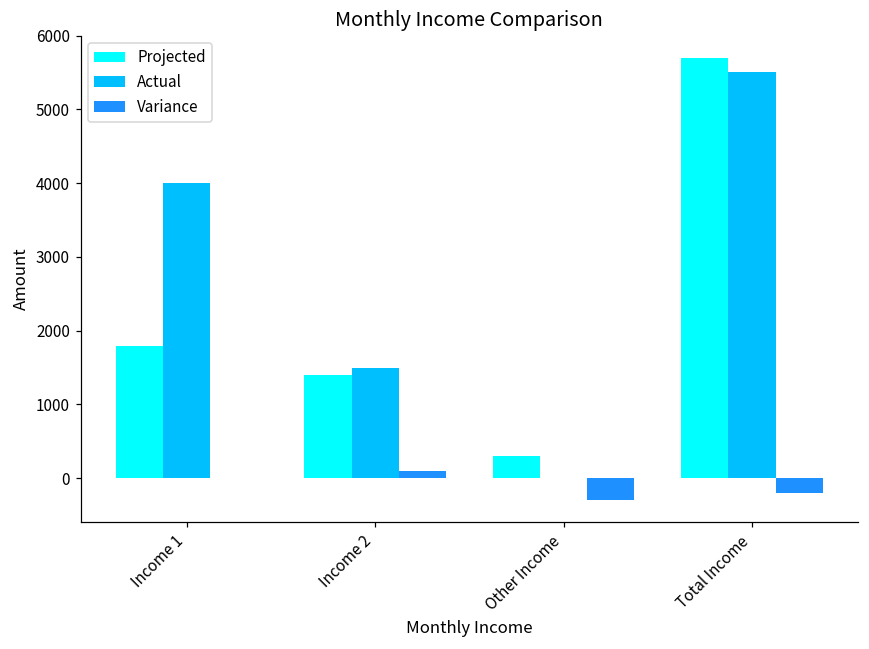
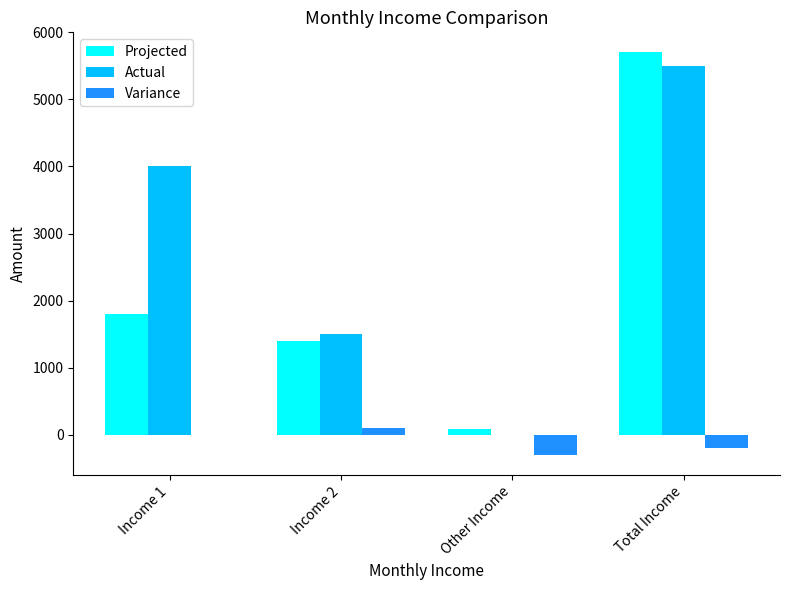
  {
    "Projected": {
      "Income 1": 1800,
      "Income 2": 1400,
-     "Other Income": 300,
+     "Other Income": 100,
      "Total Income": 5700
    }
  }
